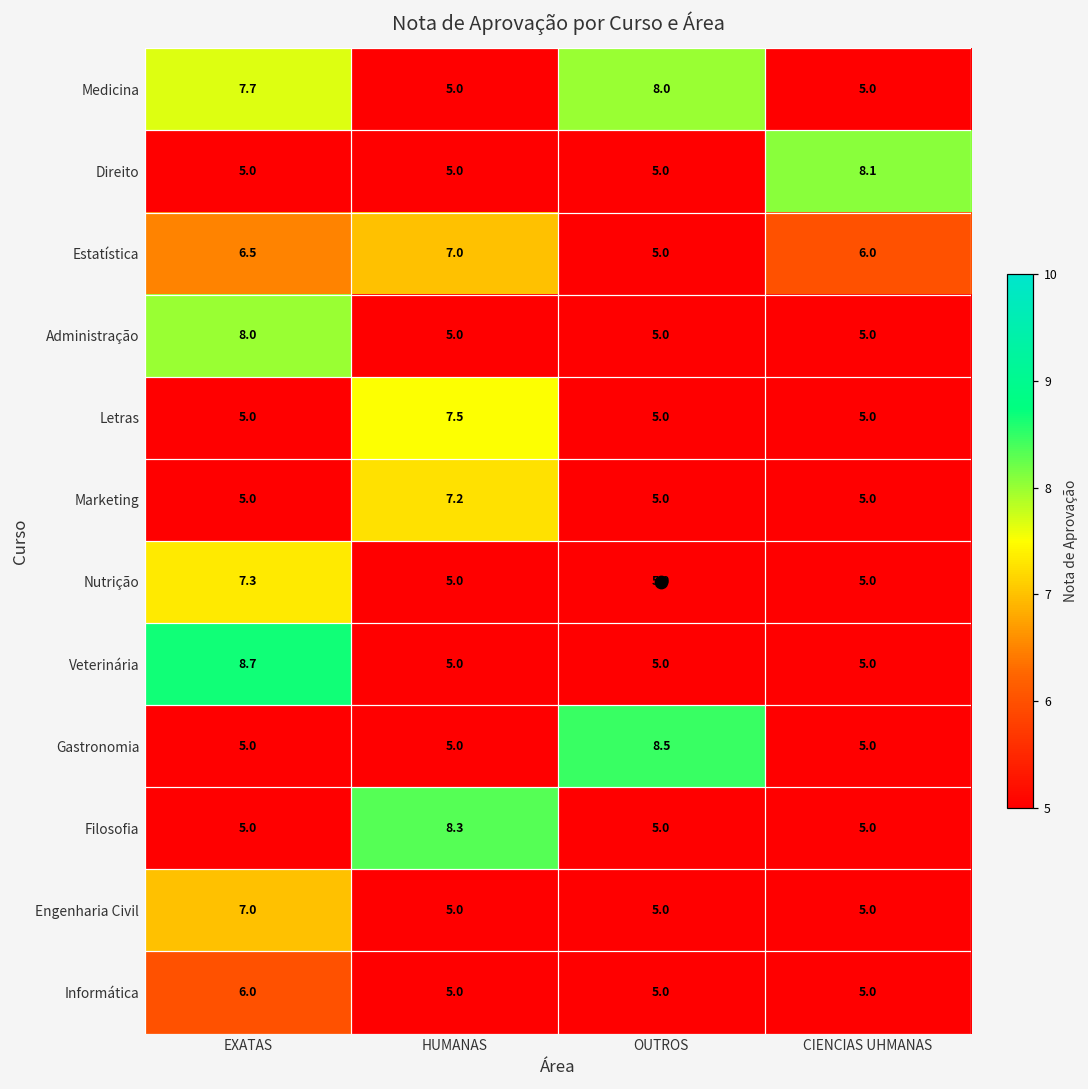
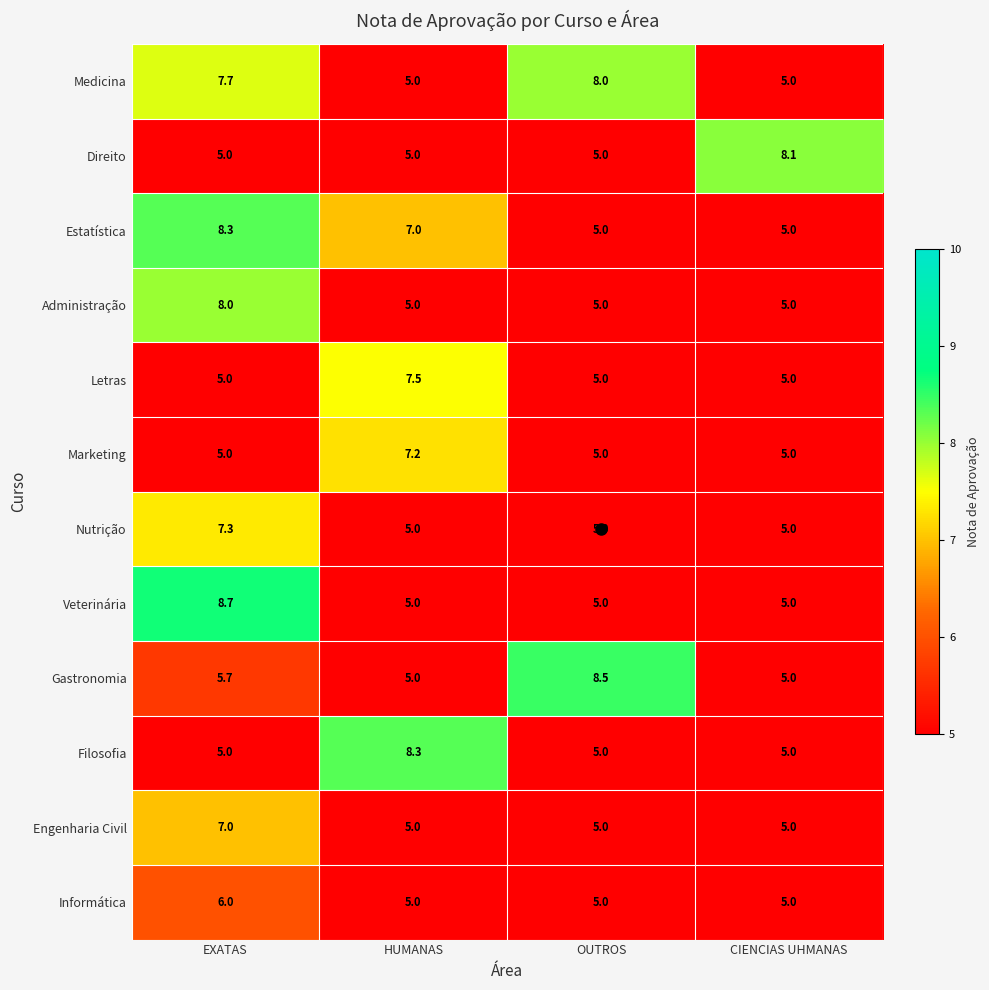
  {
    "Medicina": {
      "EXATAS": 7.7,
      "HUMANAS": 5.0,
      "OUTROS": 8.0,
      "CIENCIAS UHMANAS": 5.0
    },
    "Direito": {
      "EXATAS": 5.0,
      "HUMANAS": 5.0,
      "OUTROS": 5.0,
      "CIENCIAS UHMANAS": 8.1
    },
    "Estatística": {
-     "EXATAS": 6.5,
+     "EXATAS": 8.3,
      "HUMANAS": 7.0,
      "OUTROS": 5.0,
-     "CIENCIAS UHMANAS": 6.0
+     "CIENCIAS UHMANAS": 5.0
    },
    "Administração": {
      "EXATAS": 8.0,
      "HUMANAS": 5.0,
      "OUTROS": 5.0,
      "CIENCIAS UHMANAS": 5.0
    },
    "Letras": {
      "EXATAS": 5.0,
      "HUMANAS": 7.5,
      "OUTROS": 5.0,
      "CIENCIAS UHMANAS": 5.0
    },
    "Marketing": {
      "EXATAS": 5.0,
      "HUMANAS": 7.2,
      "OUTROS": 5.0,
      "CIENCIAS UHMANAS": 5.0
    },
    "Nutrição": {
      "EXATAS": 7.3,
      "HUMANAS": 5.0,
      "CIENCIAS UHMANAS": 5.0
    },
    "Veterinária": {
      "EXATAS": 8.7,
      "HUMANAS": 5.0,
      "OUTROS": 5.0,
      "CIENCIAS UHMANAS": 5.0
    },
    "Gastronomia": {
-     "EXATAS": 5.0,
+     "EXATAS": 5.7,
      "HUMANAS": 5.0,
      "OUTROS": 8.5,
      "CIENCIAS UHMANAS": 5.0
    },
    "Filosofia": {
      "EXATAS": 5.0,
      "HUMANAS": 8.3,
      "OUTROS": 5.0,
      "CIENCIAS UHMANAS": 5.0
    },
    "Engenharia Civil": {
      "EXATAS": 7.0,
      "HUMANAS": 5.0,
      "OUTROS": 5.0,
      "CIENCIAS UHMANAS": 5.0
    },
    "Informática": {
      "EXATAS": 6.0,
      "HUMANAS": 5.0,
      "OUTROS": 5.0,
      "CIENCIAS UHMANAS": 5.0
    }
  }
